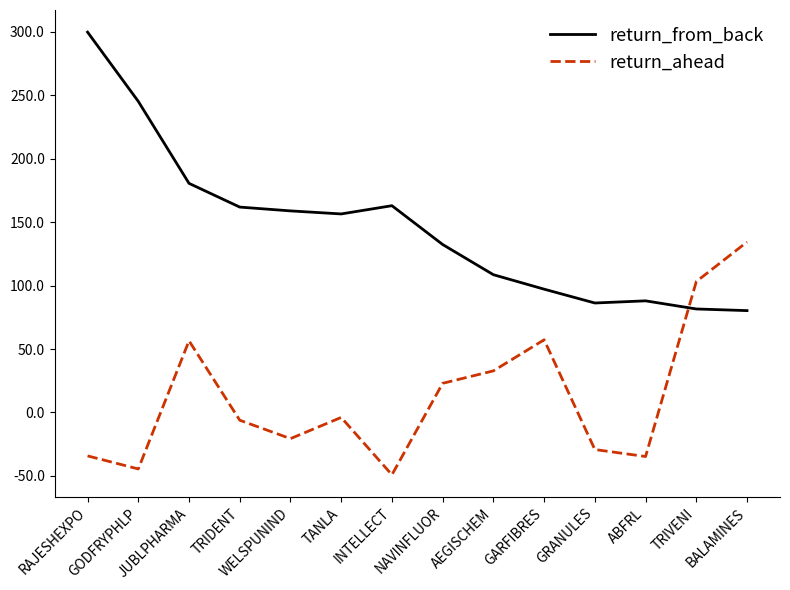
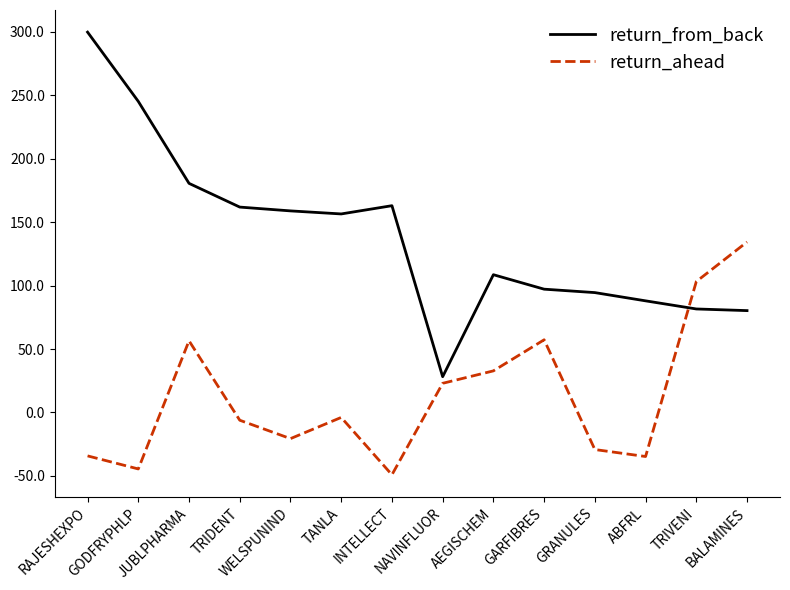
  {
    "return_from_back": {
      "RAJESHEXPO": 300,
      "GODFRYPHLP": 245,
      "JUBLPHARMA": 181,
      "TRIDENT": 162,
      "WELSPUNIND": 159,
      "TANLA": 157,
      "INTELLECT": 163,
-     "NAVINFLUOR": 132,
+     "NAVINFLUOR": 28,
      "AEGISCHEM": 109,
      "GARFIBRES": 97,
-     "GRANULES": 86,
+     "GRANULES": 95,
      "ABFRL": 88,
      "TRIVENI": 82,
      "BALAMINES": 80
    },
    "return_ahead": {
      "RAJESHEXPO": -34,
      "GODFRYPHLP": -45,
      "JUBLPHARMA": 57,
      "TRIDENT": -6,
      "WELSPUNIND": -21,
      "TANLA": -4,
      "INTELLECT": -49,
      "NAVINFLUOR": 23,
      "AEGISCHEM": 33,
      "GARFIBRES": 57,
      "GRANULES": -29,
      "ABFRL": -35,
      "TRIVENI": 103,
      "BALAMINES": 134
    }
  }
